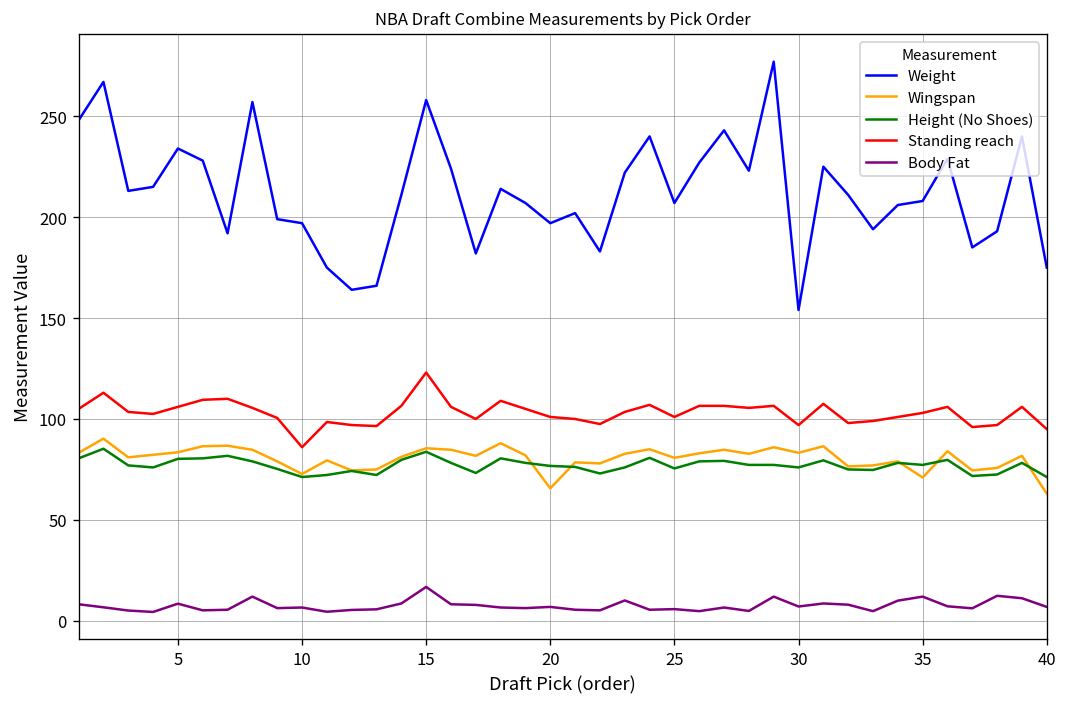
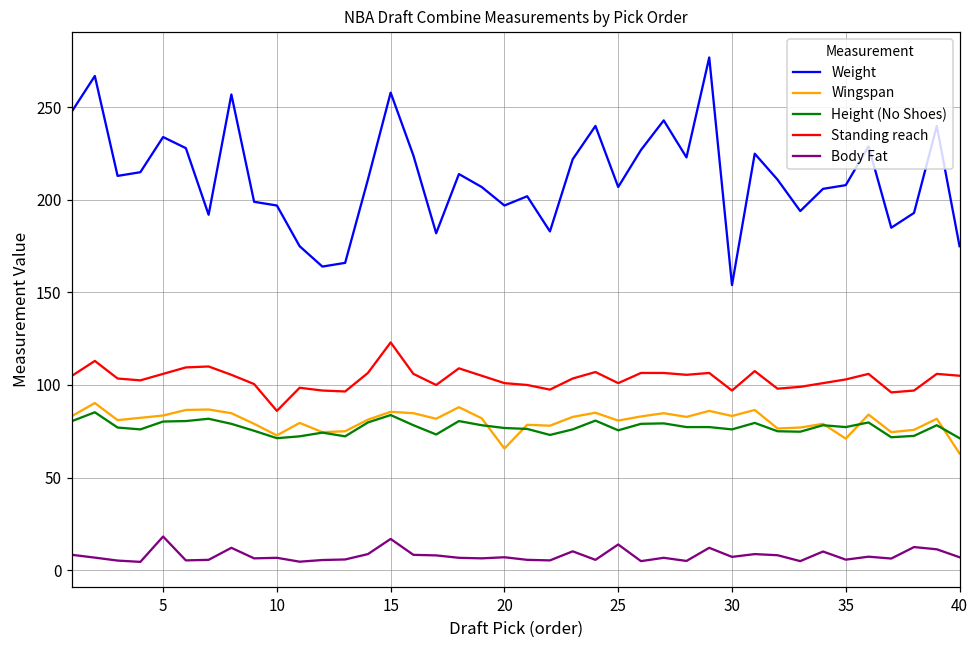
  {
    "Weight": {
      "5": 234,
      "10": 197,
      "15": 258,
      "20": 197,
      "25": 207,
      "30": 154,
      "35": 208,
      "40": 175
    },
    "Wingspan": {
      "5": 84,
      "15": 86,
      "20": 66,
      "25": 81,
      "30": 83,
      "35": 71,
      "40": 63
    },
    "Height (No Shoes)": {
      "5": 80,
      "15": 84,
      "20": 77,
      "25": 76,
      "30": 76,
      "35": 77,
      "40": 71
    },
    "Standing reach": {
      "5": 106,
      "10": 86,
      "15": 123,
      "20": 101,
      "25": 101,
      "30": 97,
      "35": 103,
-     "40": 95
+     "40": 105
    },
    "Body Fat": {
-     "5": 9,
+     "5": 18,
      "10": 7,
      "15": 17,
      "20": 7,
-     "25": 6,
+     "25": 14,
      "30": 7,
-     "35": 12,
+     "35": 6,
      "40": 7
    }
  }
